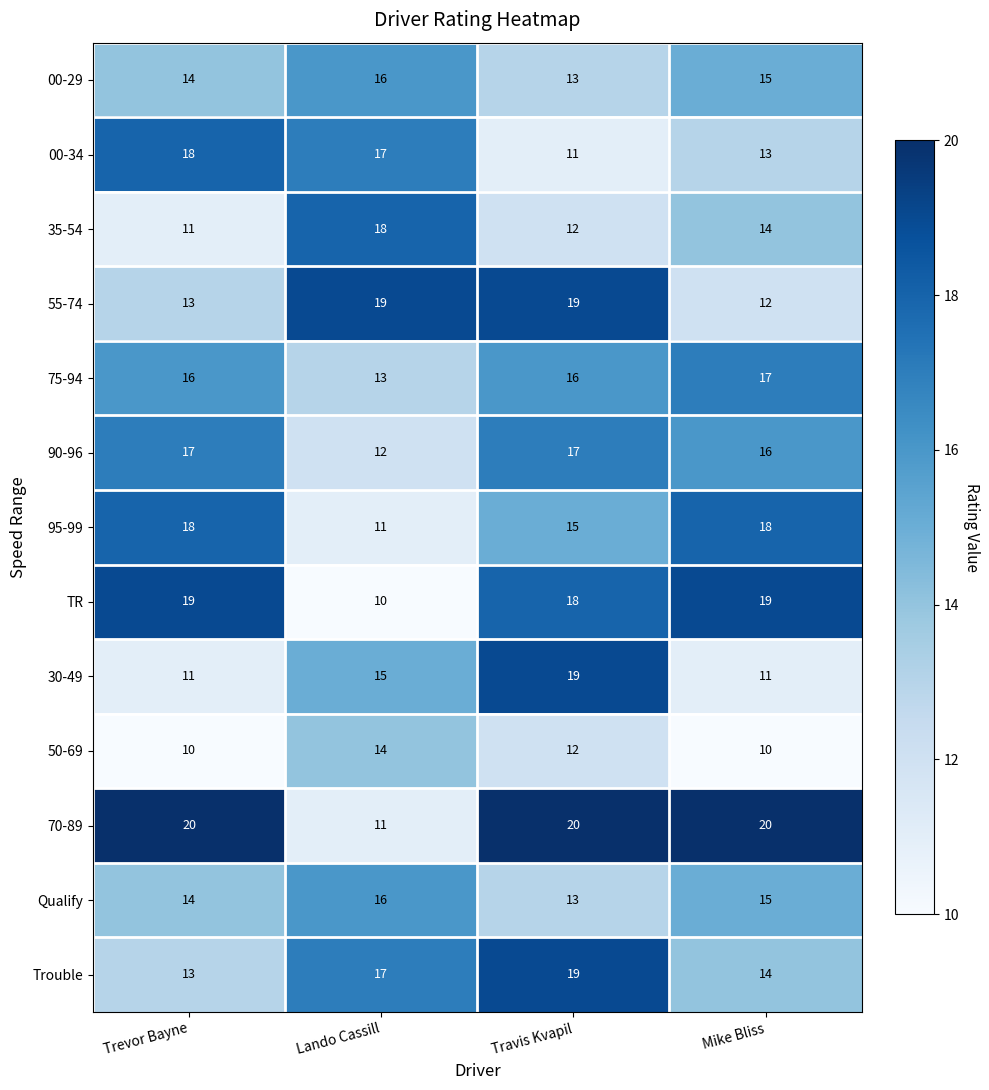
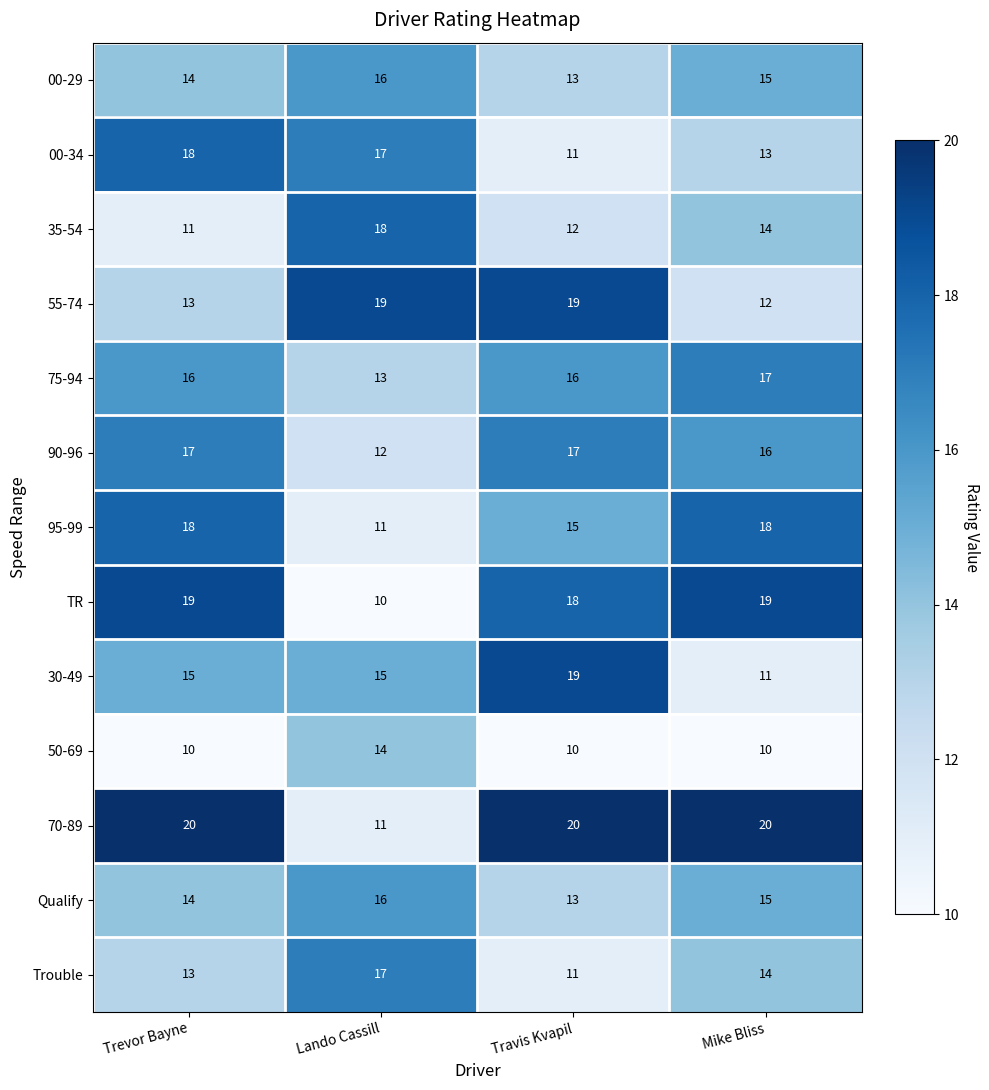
  {
    "00-29": {
      "Trevor Bayne": 14,
      "Lando Cassill": 16,
      "Travis Kvapil": 13,
      "Mike Bliss": 15
    },
    "00-34": {
      "Trevor Bayne": 18,
      "Lando Cassill": 17,
      "Travis Kvapil": 11,
      "Mike Bliss": 13
    },
    "35-54": {
      "Trevor Bayne": 11,
      "Lando Cassill": 18,
      "Travis Kvapil": 12,
      "Mike Bliss": 14
    },
    "55-74": {
      "Trevor Bayne": 13,
      "Lando Cassill": 19,
      "Travis Kvapil": 19,
      "Mike Bliss": 12
    },
    "75-94": {
      "Trevor Bayne": 16,
      "Lando Cassill": 13,
      "Travis Kvapil": 16,
      "Mike Bliss": 17
    },
    "90-96": {
      "Trevor Bayne": 17,
      "Lando Cassill": 12,
      "Travis Kvapil": 17,
      "Mike Bliss": 16
    },
    "95-99": {
      "Trevor Bayne": 18,
      "Lando Cassill": 11,
      "Travis Kvapil": 15,
      "Mike Bliss": 18
    },
    "TR": {
      "Trevor Bayne": 19,
      "Lando Cassill": 10,
      "Travis Kvapil": 18,
      "Mike Bliss": 19
    },
    "30-49": {
-     "Trevor Bayne": 11,
+     "Trevor Bayne": 15,
      "Lando Cassill": 15,
      "Travis Kvapil": 19,
      "Mike Bliss": 11
    },
    "50-69": {
      "Trevor Bayne": 10,
      "Lando Cassill": 14,
-     "Travis Kvapil": 12,
+     "Travis Kvapil": 10,
      "Mike Bliss": 10
    },
    "70-89": {
      "Trevor Bayne": 20,
      "Lando Cassill": 11,
      "Travis Kvapil": 20,
      "Mike Bliss": 20
    },
    "Qualify": {
      "Trevor Bayne": 14,
      "Lando Cassill": 16,
      "Travis Kvapil": 13,
      "Mike Bliss": 15
    },
    "Trouble": {
      "Trevor Bayne": 13,
      "Lando Cassill": 17,
-     "Travis Kvapil": 19,
+     "Travis Kvapil": 11,
      "Mike Bliss": 14
    }
  }
